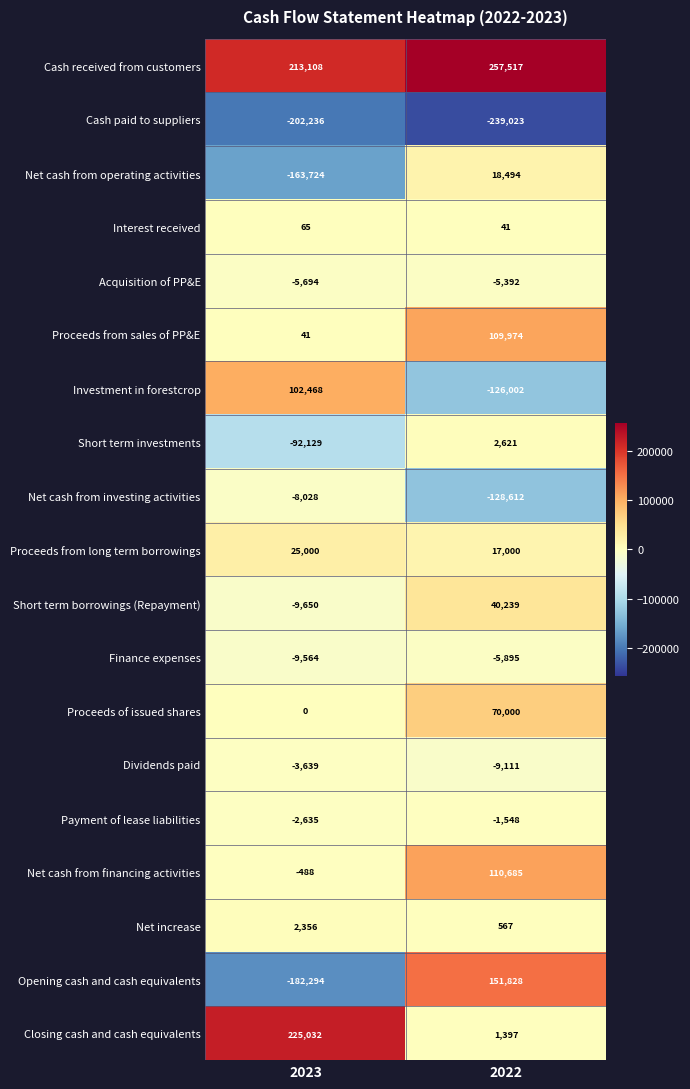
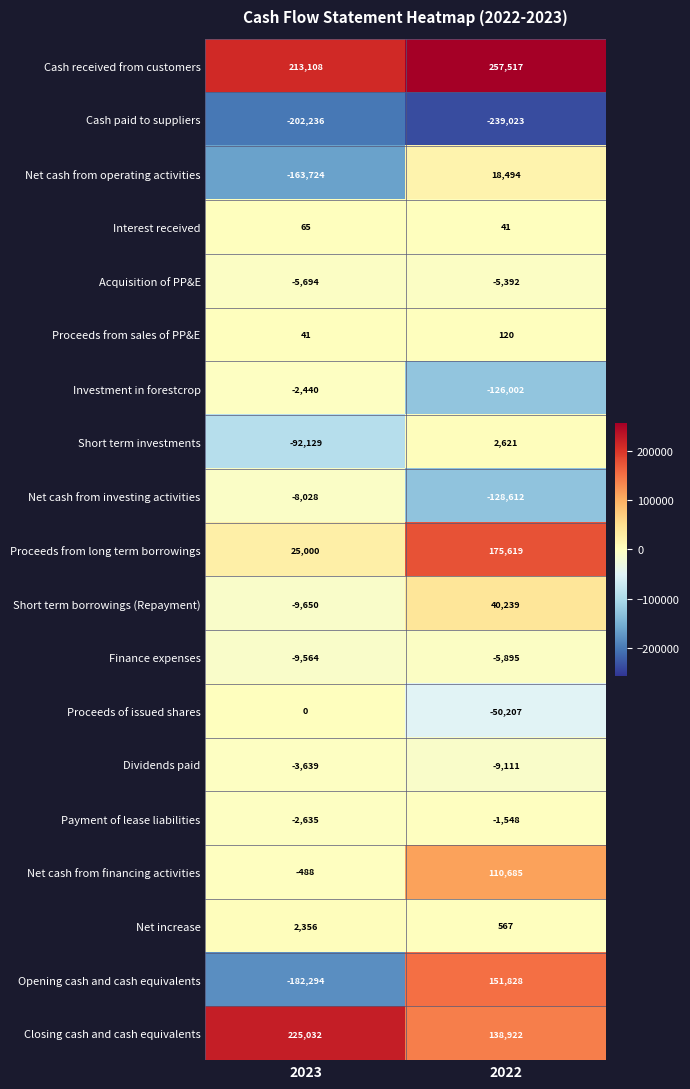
  {
    "Cash received from customers": {
      "2023": "213,108",
      "2022": "257,517"
    },
    "Cash paid to suppliers": {
      "2023": "-202,236",
      "2022": "-239,023"
    },
    "Net cash from operating activities": {
      "2023": "-163,724",
      "2022": "18,494"
    },
    "Interest received": {
      "2023": "65",
      "2022": "41"
    },
    "Acquisition of PP&E": {
      "2023": "-5,694",
      "2022": "-5,392"
    },
    "Proceeds from sales of PP&E": {
      "2023": "41",
-     "2022": "109,974"
+     "2022": "120"
    },
    "Investment in forestcrop": {
-     "2023": "102,468",
+     "2023": "-2,440",
      "2022": "-126,002"
    },
    "Short term investments": {
      "2023": "-92,129",
      "2022": "2,621"
    },
    "Net cash from investing activities": {
      "2023": "-8,028",
      "2022": "-128,612"
    },
    "Proceeds from long term borrowings": {
      "2023": "25,000",
-     "2022": "17,000"
+     "2022": "175,619"
    },
    "Short term borrowings (Repayment)": {
      "2023": "-9,650",
      "2022": "40,239"
    },
    "Finance expenses": {
      "2023": "-9,564",
      "2022": "-5,895"
    },
    "Proceeds of issued shares": {
      "2023": "0",
-     "2022": "70,000"
+     "2022": "-50,207"
    },
    "Dividends paid": {
      "2023": "-3,639",
      "2022": "-9,111"
    },
    "Payment of lease liabilities": {
      "2023": "-2,635",
      "2022": "-1,548"
    },
    "Net cash from financing activities": {
      "2023": "-488",
      "2022": "110,685"
    },
    "Net increase": {
      "2023": "2,356",
      "2022": "567"
    },
    "Opening cash and cash equivalents": {
      "2023": "-182,294",
      "2022": "151,828"
    },
    "Closing cash and cash equivalents": {
      "2023": "225,032",
-     "2022": "1,397"
+     "2022": "138,922"
    }
  }
